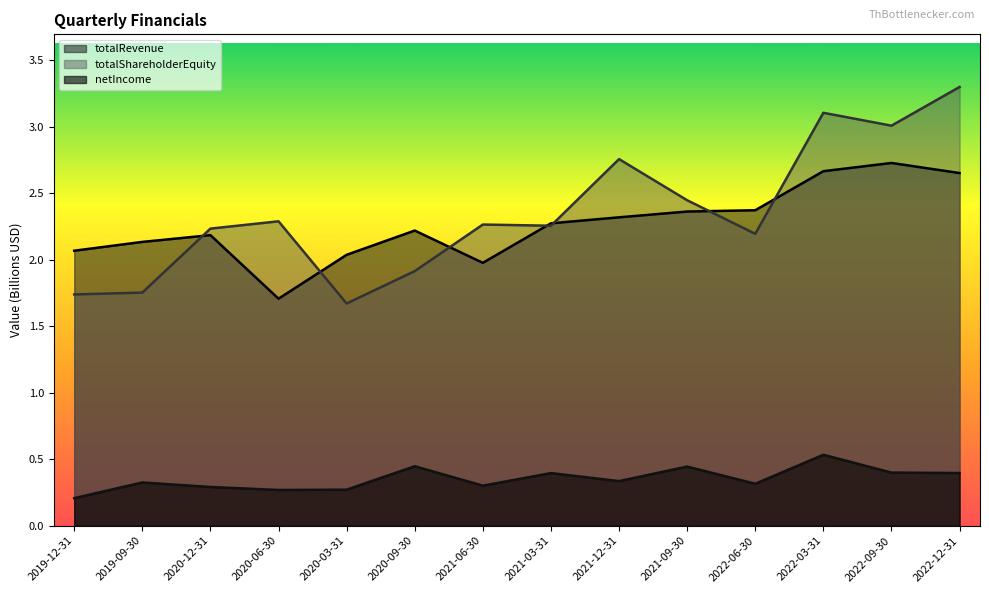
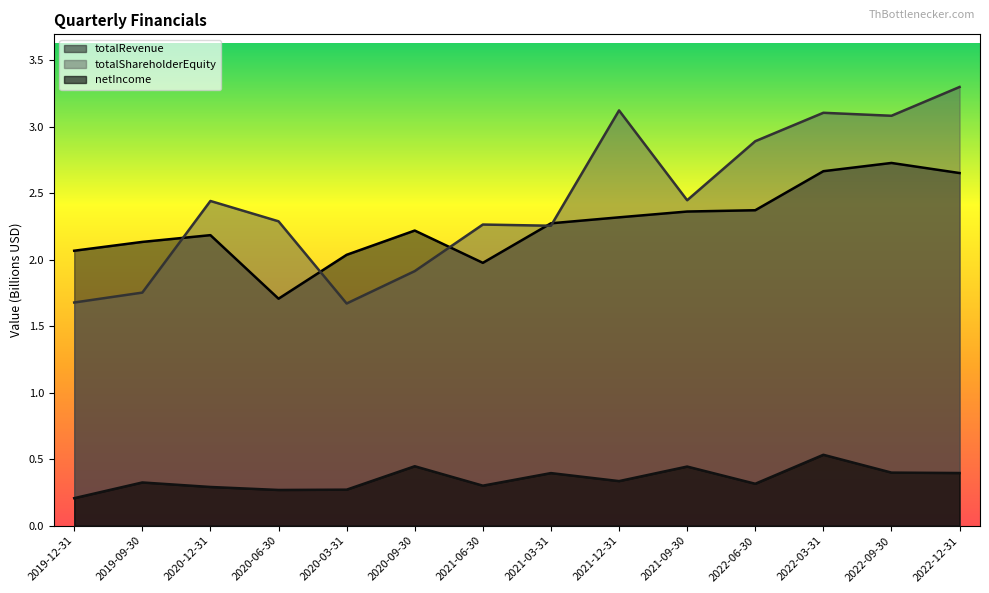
  {
    "totalShareholderEquity": {
-     "2019-12-31": 1.74,
+     "2019-12-31": 1.68,
      "2019-09-30": 1.75,
-     "2020-12-31": 2.23,
+     "2020-12-31": 2.44,
      "2020-06-30": 2.29,
      "2020-03-31": 1.67,
      "2020-09-30": 1.91,
      "2021-06-30": 2.27,
-     "2021-12-31": 2.76,
+     "2021-12-31": 3.12,
      "2021-09-30": 2.45,
-     "2022-06-30": 2.20,
+     "2022-06-30": 2.89,
      "2022-03-31": 3.11,
-     "2022-09-30": 3.01,
+     "2022-09-30": 3.08,
      "2022-12-31": 3.30
    }
  }
